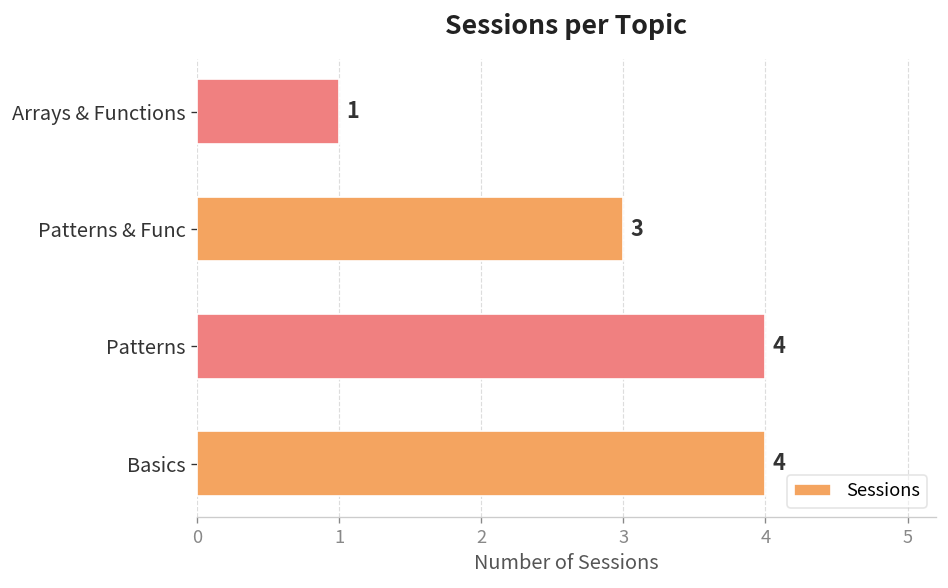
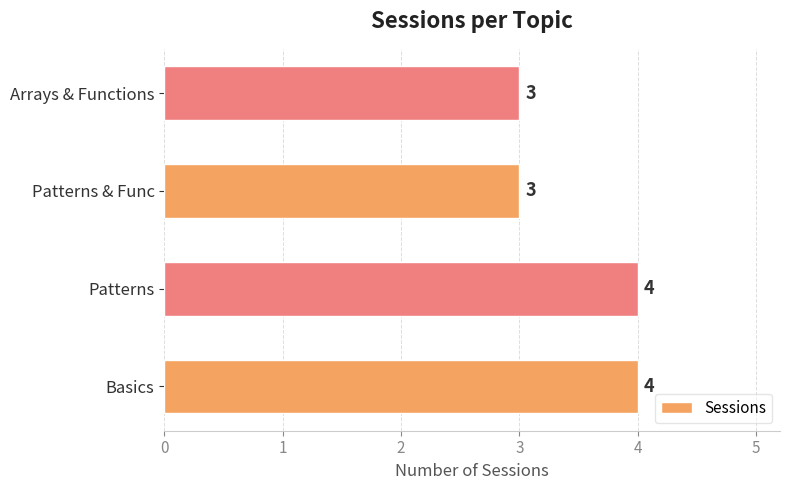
  {
-   "Arrays & Functions": 1,
+   "Arrays & Functions": 3,
    "Patterns & Func": 3,
    "Patterns": 4,
    "Basics": 4
  }
